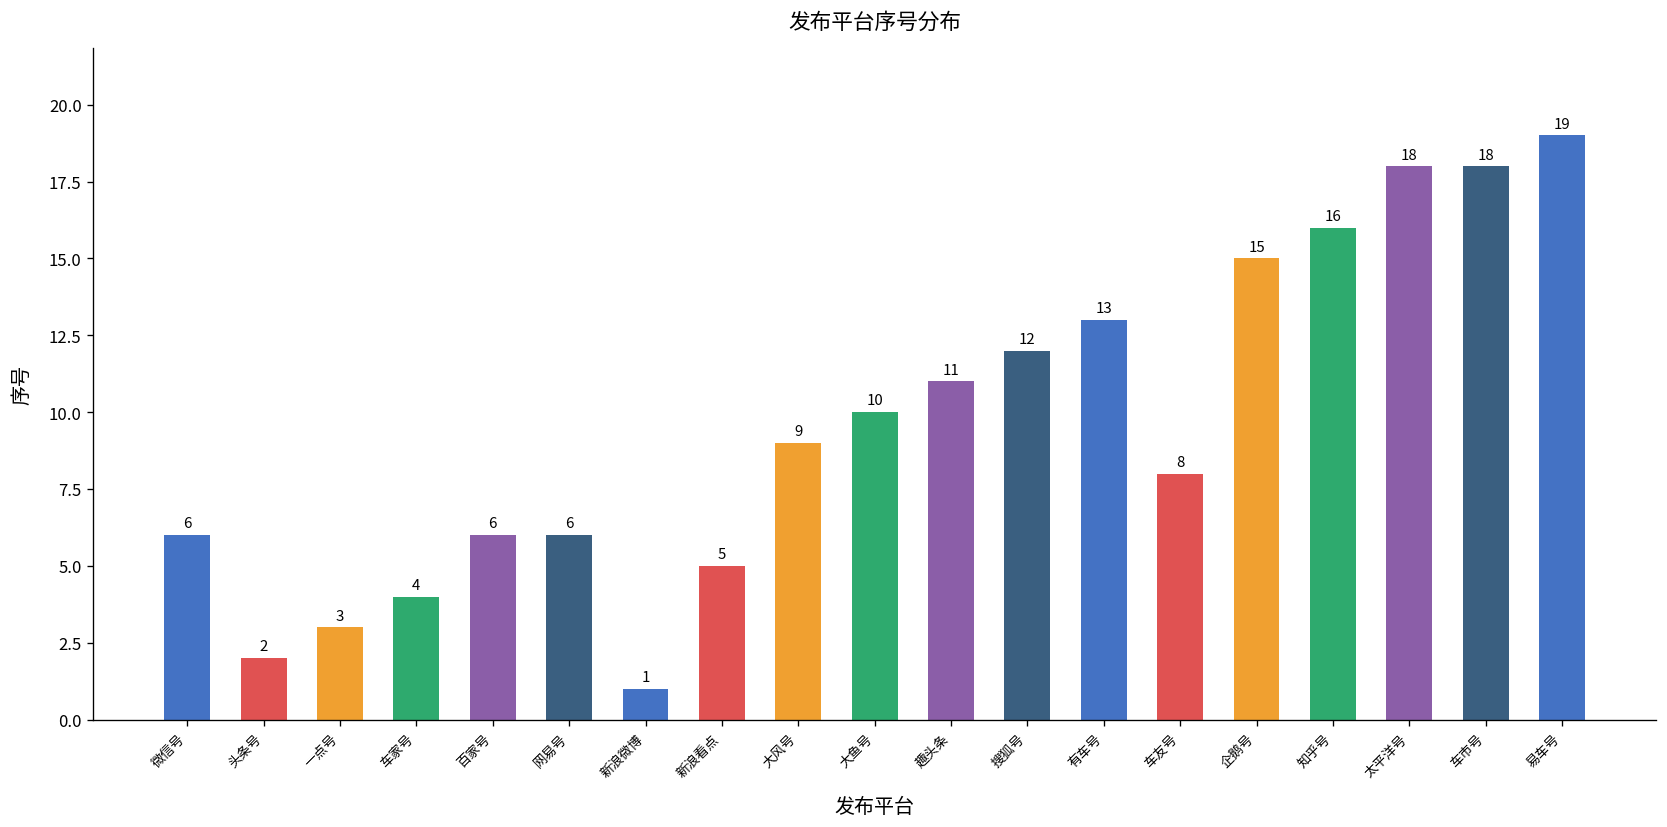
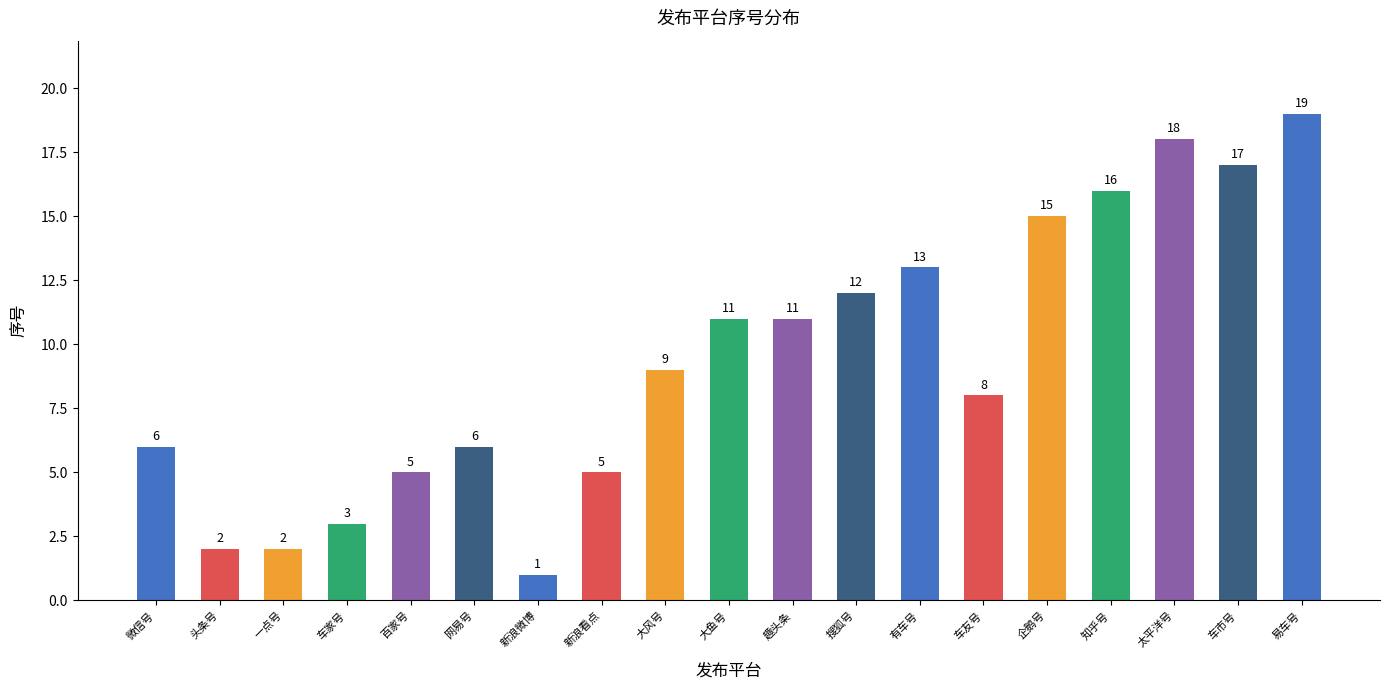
  {
    "微信号": 6,
    "头条号": 2,
-   "一点号": 3,
-   "车家号": 4,
-   "百家号": 6,
+   "一点号": 2,
+   "车家号": 3,
+   "百家号": 5,
    "网易号": 6,
    "新浪微博": 1,
    "新浪看点": 5,
    "大风号": 9,
-   "大鱼号": 10,
+   "大鱼号": 11,
    "趣头条": 11,
    "搜狐号": 12,
    "有车号": 13,
    "车友号": 8,
    "企鹅号": 15,
    "知乎号": 16,
    "太平洋号": 18,
-   "车市号": 18,
+   "车市号": 17,
    "易车号": 19
  }
